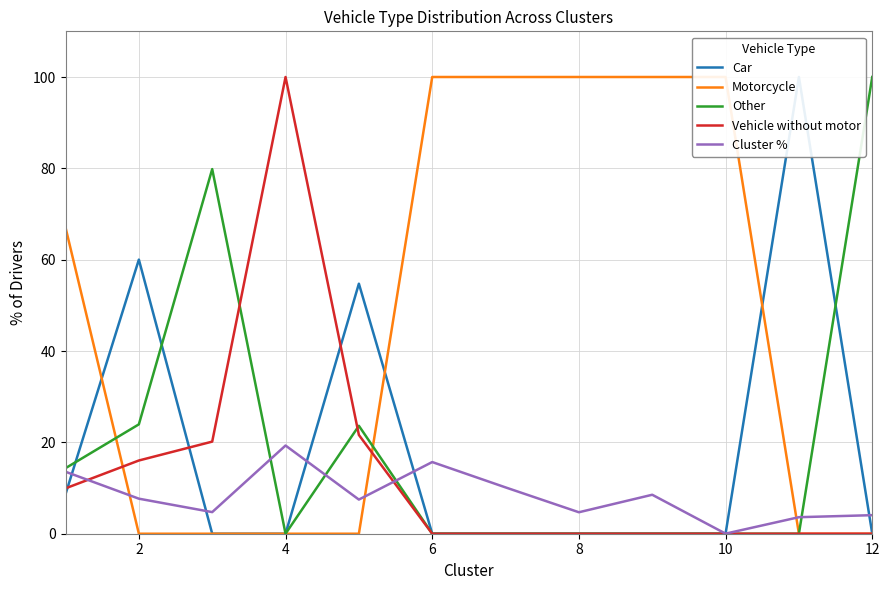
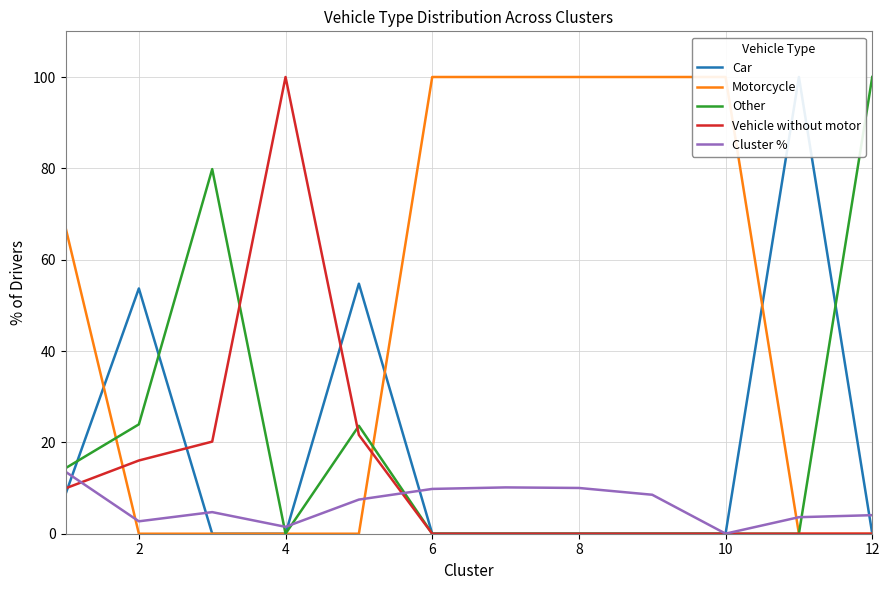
  {
    "Car": {
-     "2": 60
+     "2": 54
    },
    "Motorcycle": {
      "2": 0,
      "6": 100,
      "8": 100
    },
    "Other": {
      "2": 24,
      "12": 100
    },
    "Vehicle without motor": {
      "2": 16,
      "4": 100
    },
    "Cluster %": {
-     "2": 8,
-     "4": 19,
-     "6": 16,
-     "8": 5,
+     "2": 3,
+     "4": 2,
+     "6": 10,
+     "8": 10,
      "12": 4
    }
  }
